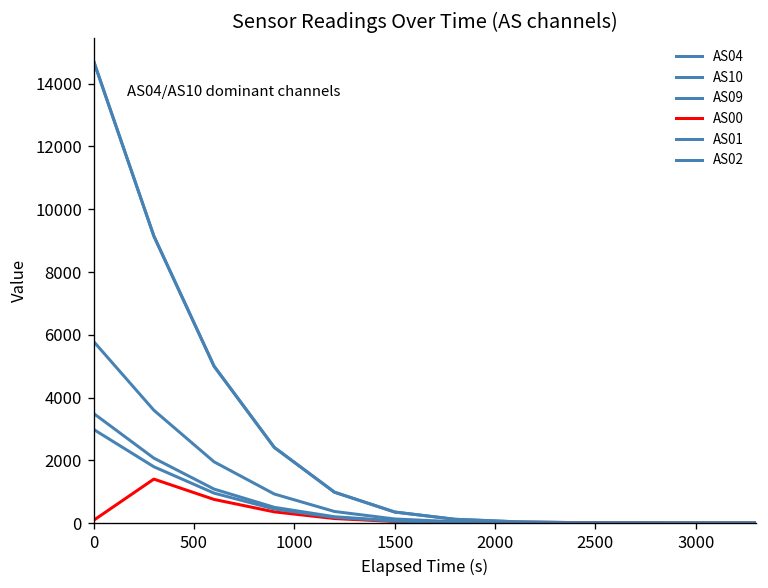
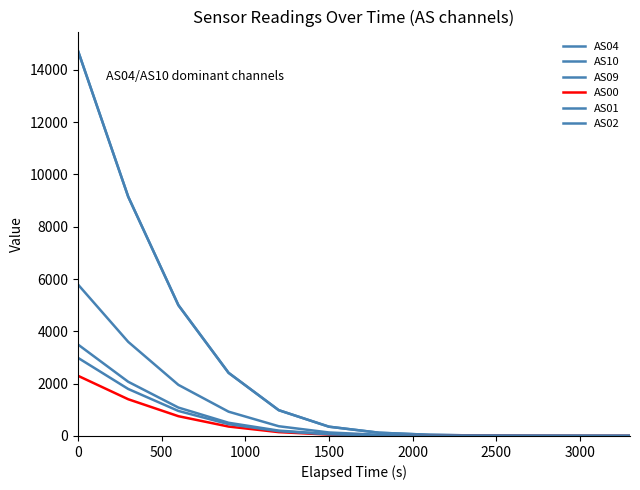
  {
    "AS00": {
-     "0": 100
+     "0": 2300
    }
  }
